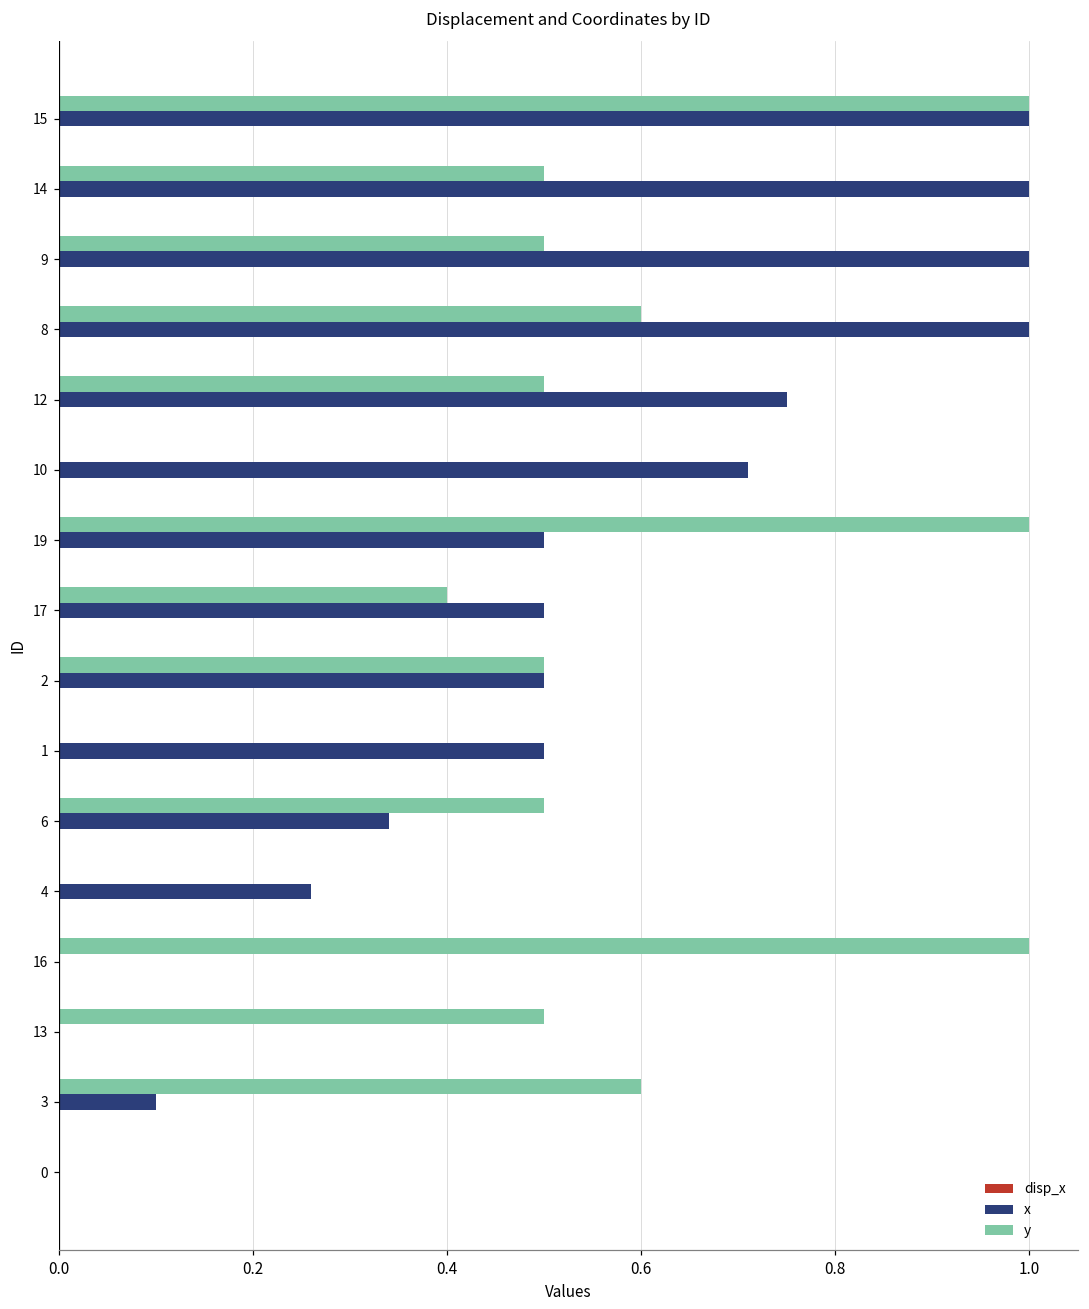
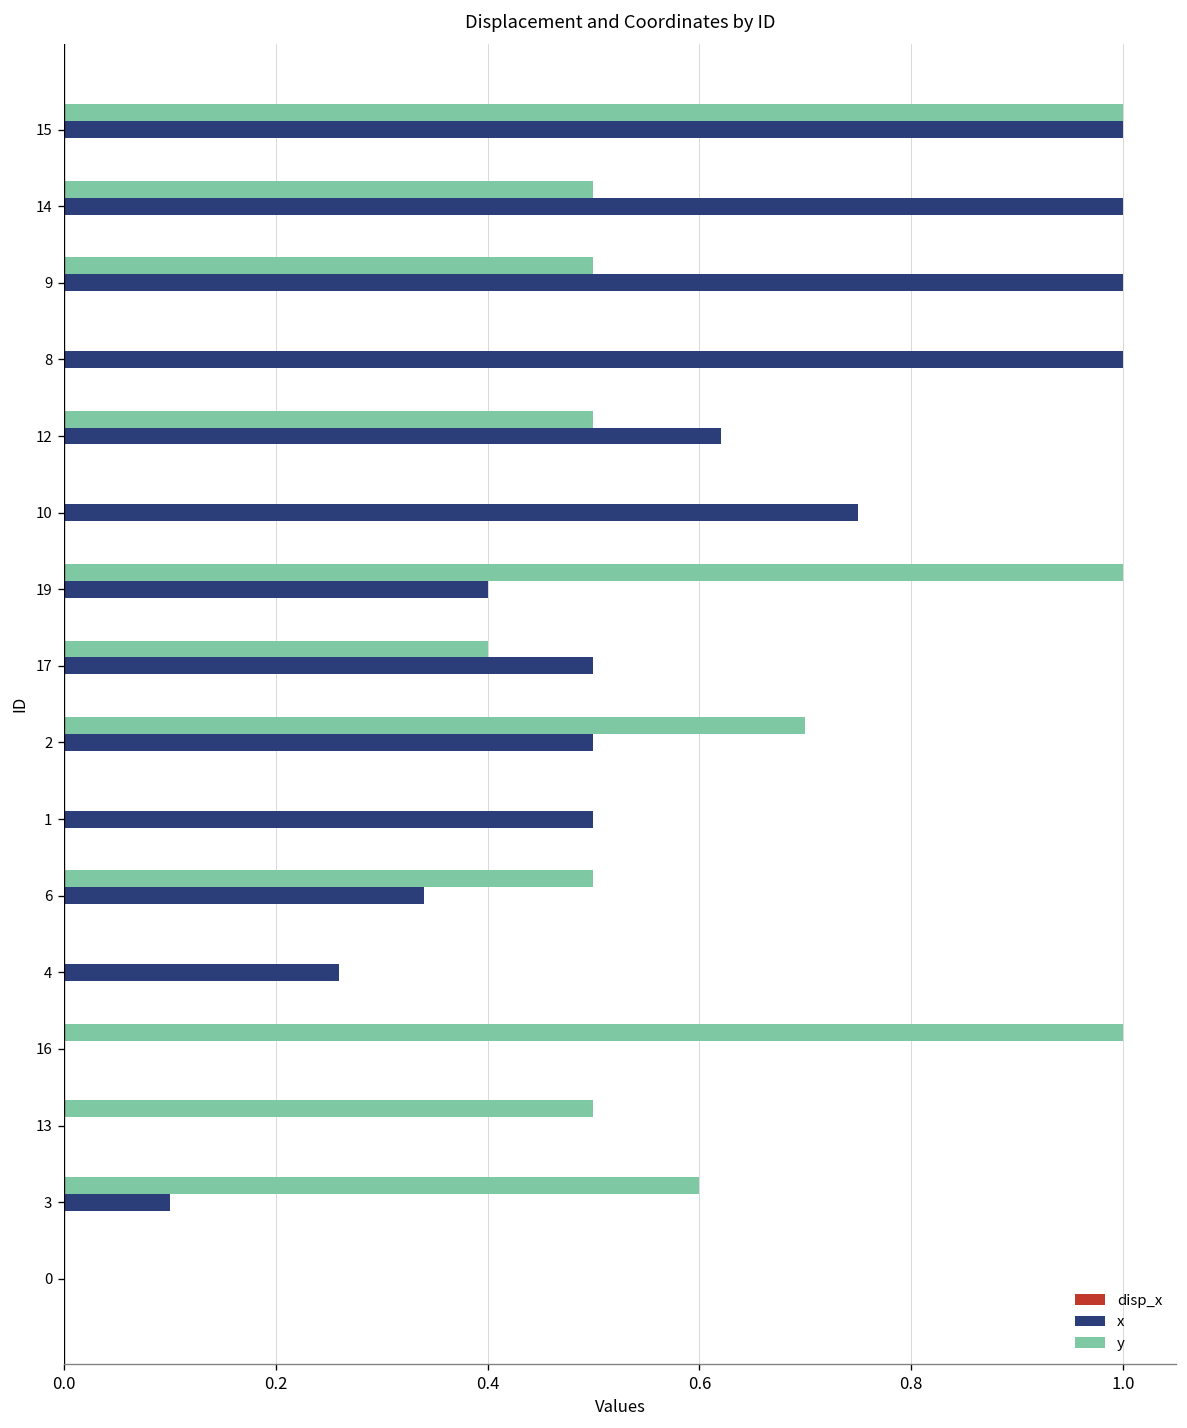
  {
    "disp_x": {
      "16": 0.00,
      "13": 0.00,
      "3": 0.00,
      "0": 0.00
    },
    "x": {
      "15": 1.00,
      "14": 1.00,
      "9": 1.00,
      "8": 1.00,
-     "12": 0.75,
-     "10": 0.71,
-     "19": 0.5,
+     "12": 0.62,
+     "10": 0.75,
+     "19": 0.4,
      "17": 0.50,
      "2": 0.50,
      "1": 0.50,
      "6": 0.34,
      "4": 0.26,
      "16": 0.00,
      "13": 0.00,
      "3": 0.10,
      "0": 0.00
    },
    "y": {
      "15": 1.0,
      "14": 0.5,
      "9": 0.5,
-     "8": 0.6,
+     "8": 0.0,
      "12": 0.5,
      "10": 0.0,
      "19": 1.0,
      "17": 0.4,
-     "2": 0.5,
+     "2": 0.7,
      "1": 0.0,
      "6": 0.5,
      "4": 0.0,
      "16": 1.0,
      "13": 0.5,
      "3": 0.6,
      "0": 0.0
    }
  }
